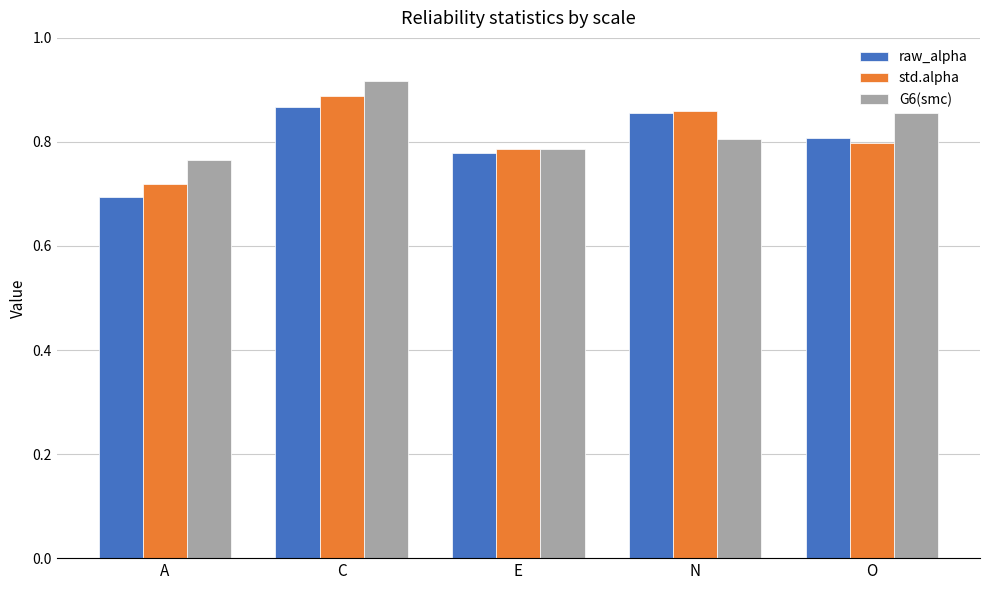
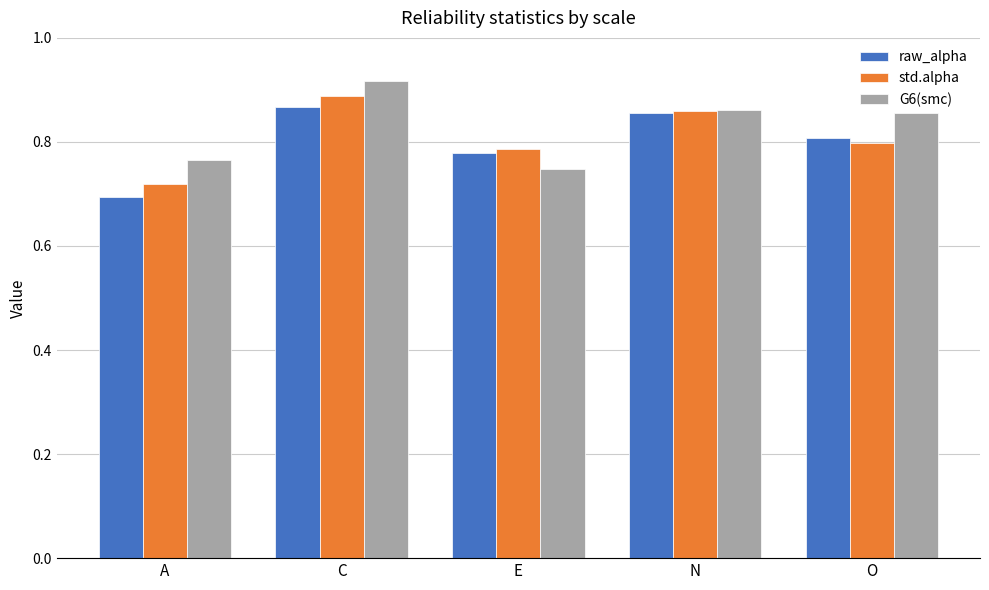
  {
    "raw_alpha": {
      "A": 0.69,
      "C": 0.87,
      "E": 0.78,
      "N": 0.86,
      "O": 0.81
    },
    "std.alpha": {
      "A": 0.72,
      "C": 0.89,
      "E": 0.79,
      "N": 0.86,
      "O": 0.80
    },
    "G6(smc)": {
      "A": 0.76,
      "C": 0.92,
-     "E": 0.79,
-     "N": 0.81,
+     "E": 0.75,
+     "N": 0.86,
      "O": 0.86
    }
  }
